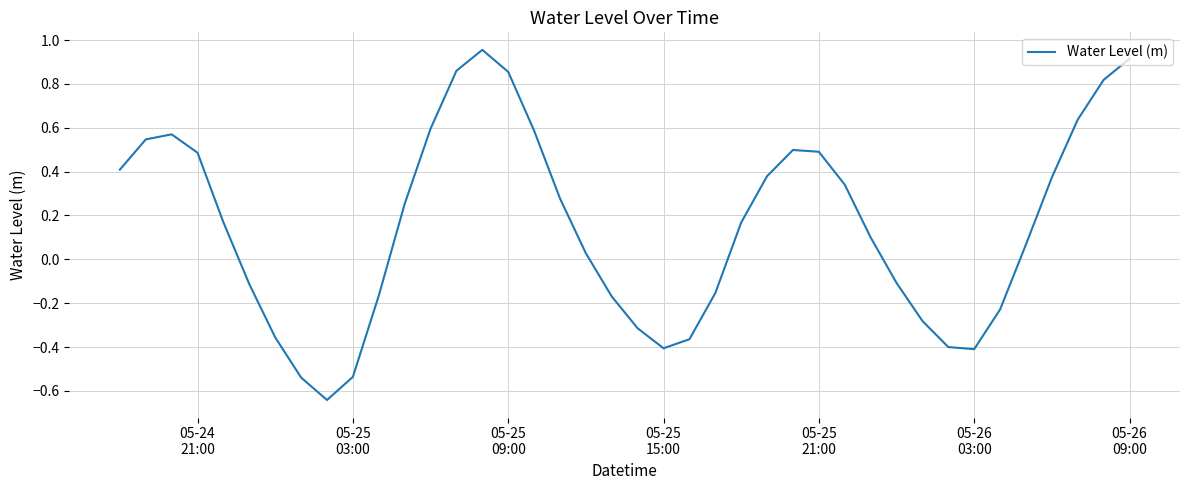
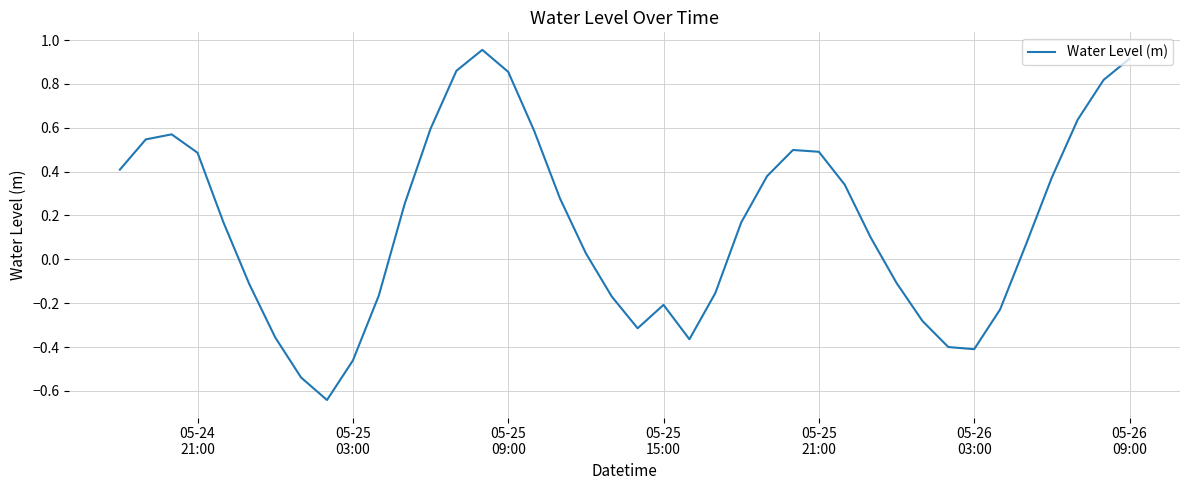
  {
    "05-24 21:00": 0.49,
-   "05-25 03:00": -0.54,
+   "05-25 03:00": -0.46,
    "05-25 09:00": 0.85,
-   "05-25 15:00": -0.41,
+   "05-25 15:00": -0.21,
    "05-25 21:00": 0.49,
    "05-26 03:00": -0.41
  }
